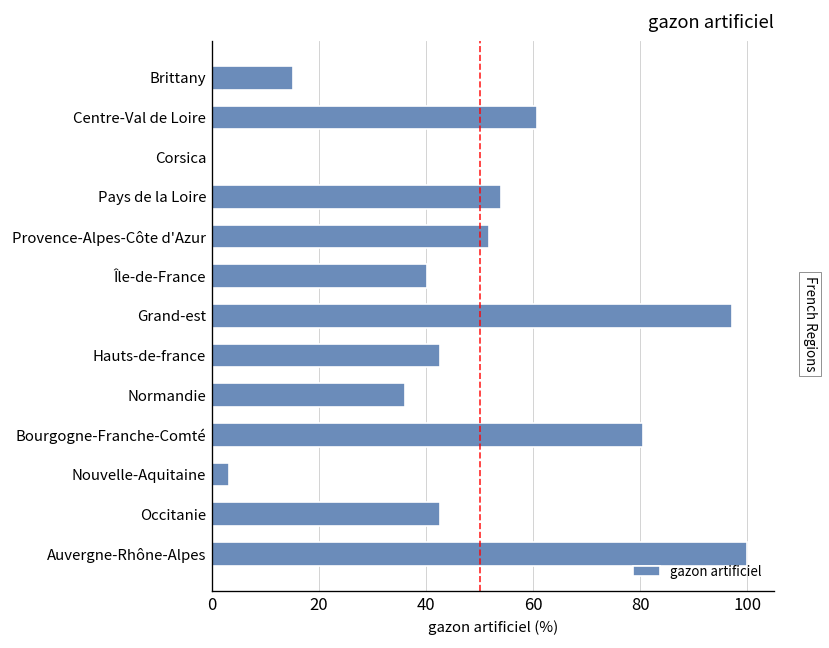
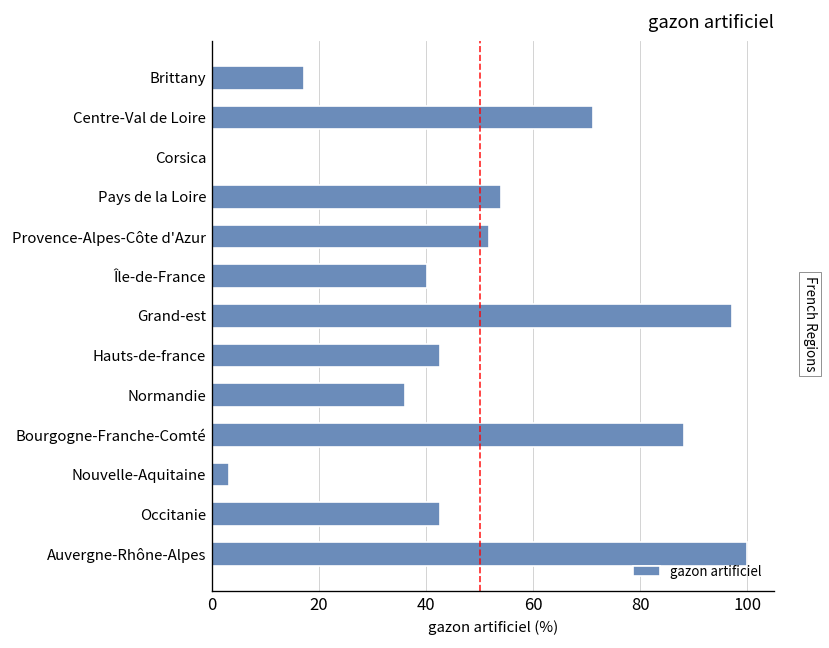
  {
-   "Brittany": 15,
-   "Centre-Val de Loire": 61,
+   "Brittany": 17,
+   "Centre-Val de Loire": 71,
    "Corsica": 0,
    "Pays de la Loire": 54,
    "Provence-Alpes-Côte d'Azur": 52,
    "Île-de-France": 40,
    "Grand-est": 97,
    "Hauts-de-france": 43,
    "Normandie": 36,
-   "Bourgogne-Franche-Comté": 80,
+   "Bourgogne-Franche-Comté": 88,
    "Nouvelle-Aquitaine": 3,
    "Occitanie": 42,
    "Auvergne-Rhône-Alpes": 100
  }
